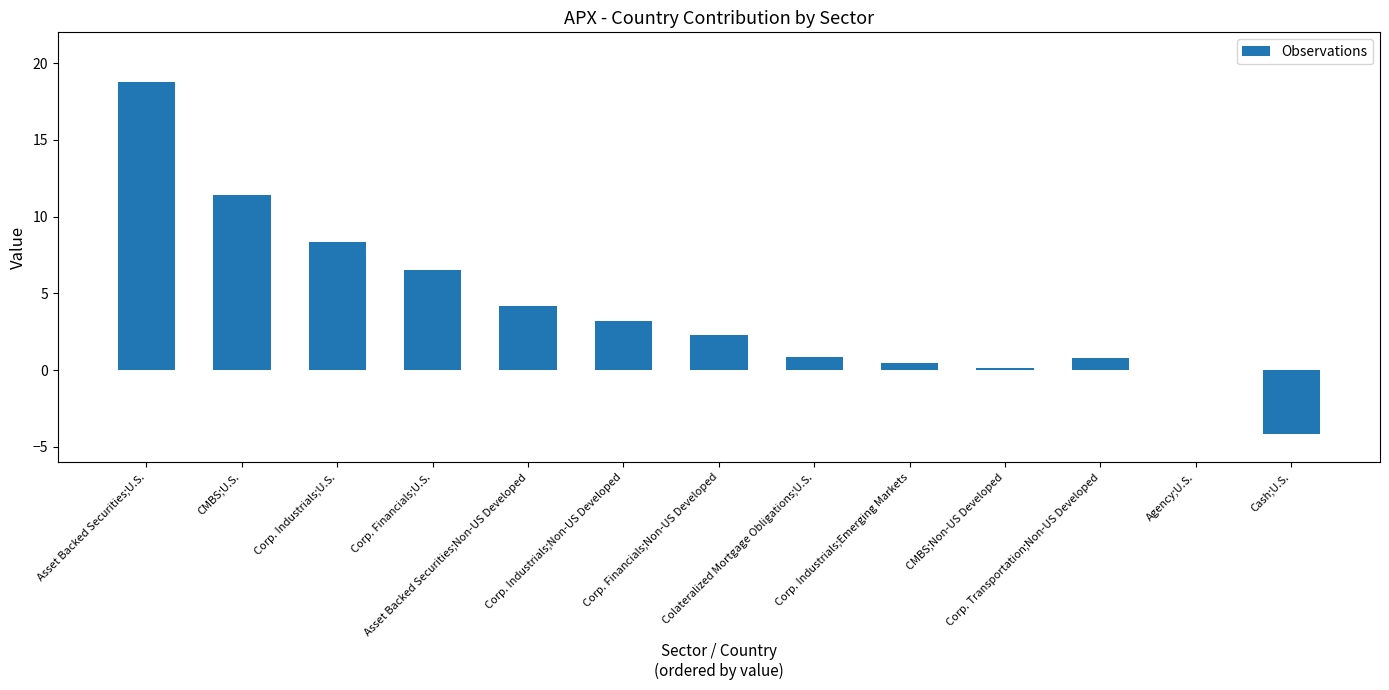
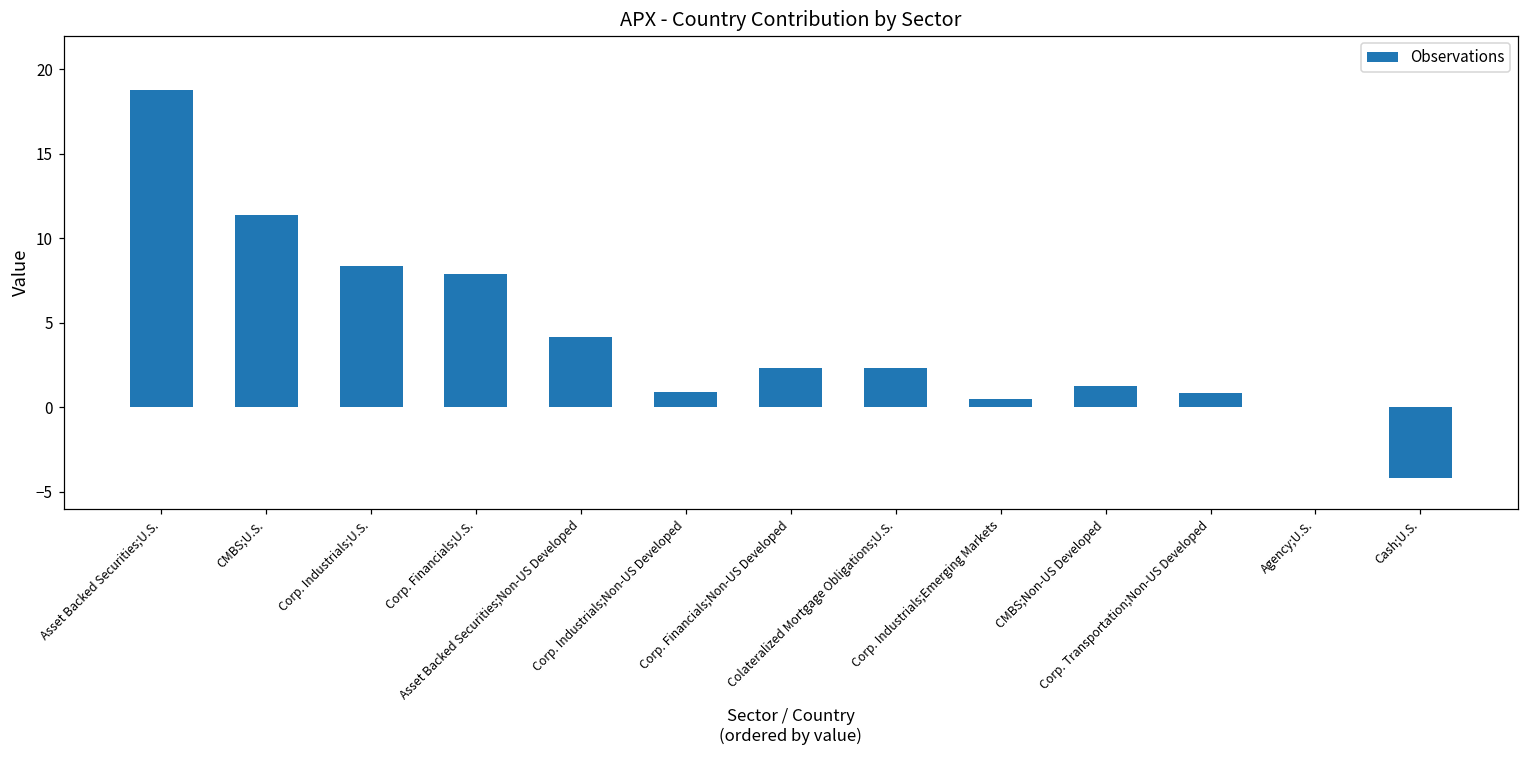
  {
    "Asset Backed Securities;U.S.": 18.8,
    "CMBS;U.S.": 11.4,
    "Corp. Industrials;U.S.": 8.4,
-   "Corp. Financials;U.S.": 6.5,
+   "Corp. Financials;U.S.": 7.9,
    "Asset Backed Securities;Non-US Developed": 4.2,
-   "Corp. Industrials;Non-US Developed": 3.2,
+   "Corp. Industrials;Non-US Developed": 0.9,
    "Corp. Financials;Non-US Developed": 2.3,
-   "Colateralized Mortgage Obligations;U.S.": 0.8,
+   "Colateralized Mortgage Obligations;U.S.": 2.3,
    "Corp. Industrials;Emerging Markets": 0.5,
-   "CMBS;Non-US Developed": 0.2,
+   "CMBS;Non-US Developed": 1.3,
    "Corp. Transportation;Non-US Developed": 0.8,
    "Cash;U.S.": -4.2
  }
